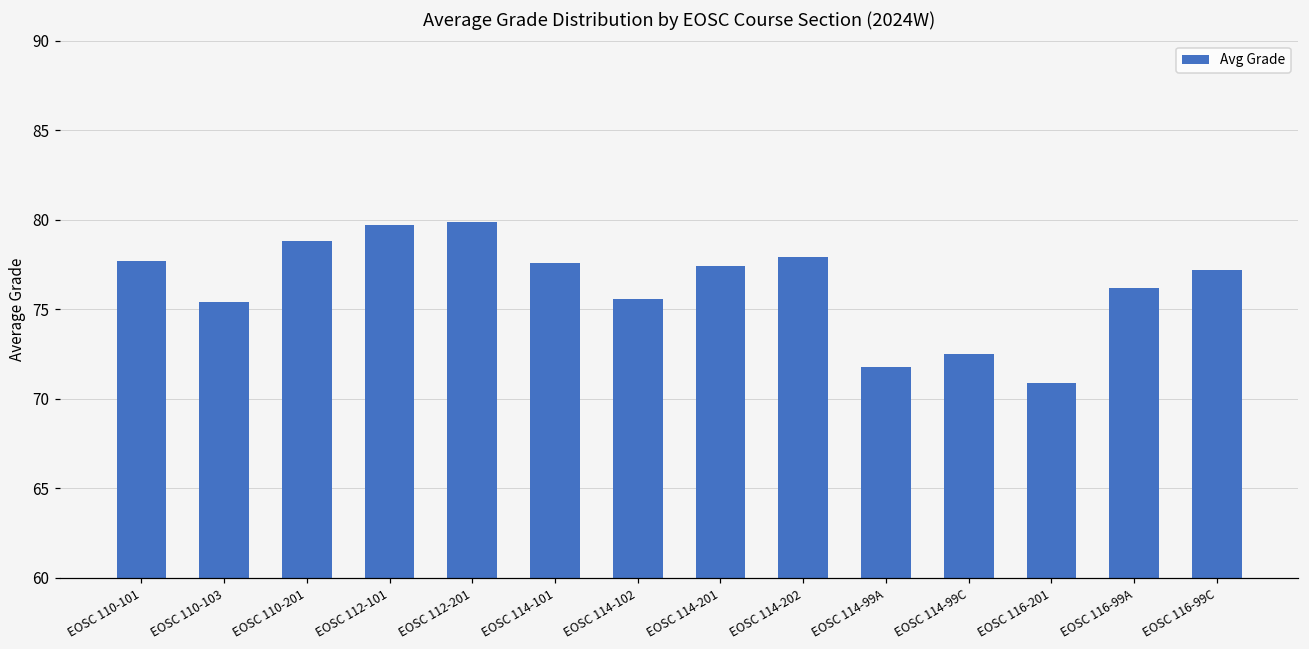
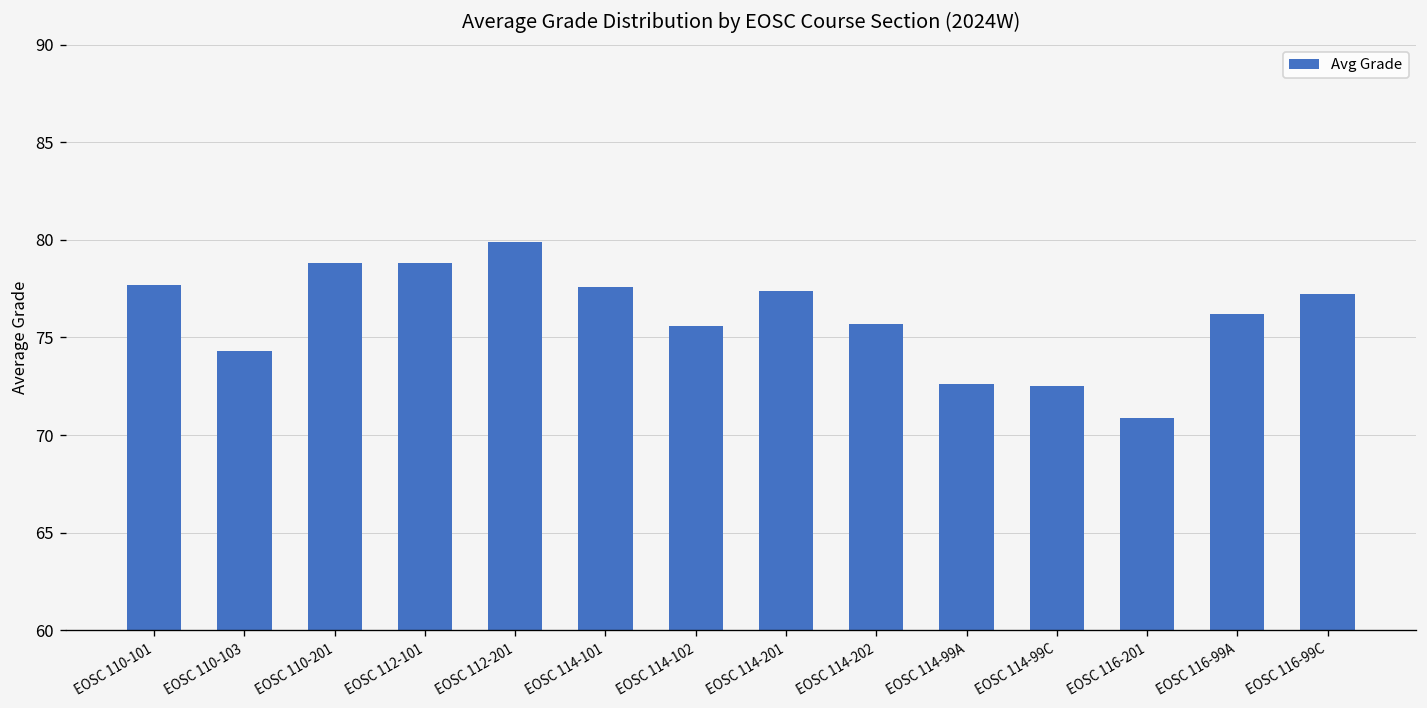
  {
    "EOSC 110-101": 77.7,
-   "EOSC 110-103": 75.4,
+   "EOSC 110-103": 74.3,
    "EOSC 110-201": 78.8,
-   "EOSC 112-101": 79.7,
+   "EOSC 112-101": 78.8,
    "EOSC 112-201": 79.9,
    "EOSC 114-101": 77.6,
    "EOSC 114-102": 75.6,
    "EOSC 114-201": 77.4,
-   "EOSC 114-202": 77.9,
-   "EOSC 114-99A": 71.8,
+   "EOSC 114-202": 75.7,
+   "EOSC 114-99A": 72.6,
    "EOSC 114-99C": 72.5,
    "EOSC 116-201": 70.9,
    "EOSC 116-99A": 76.2,
    "EOSC 116-99C": 77.2
  }
